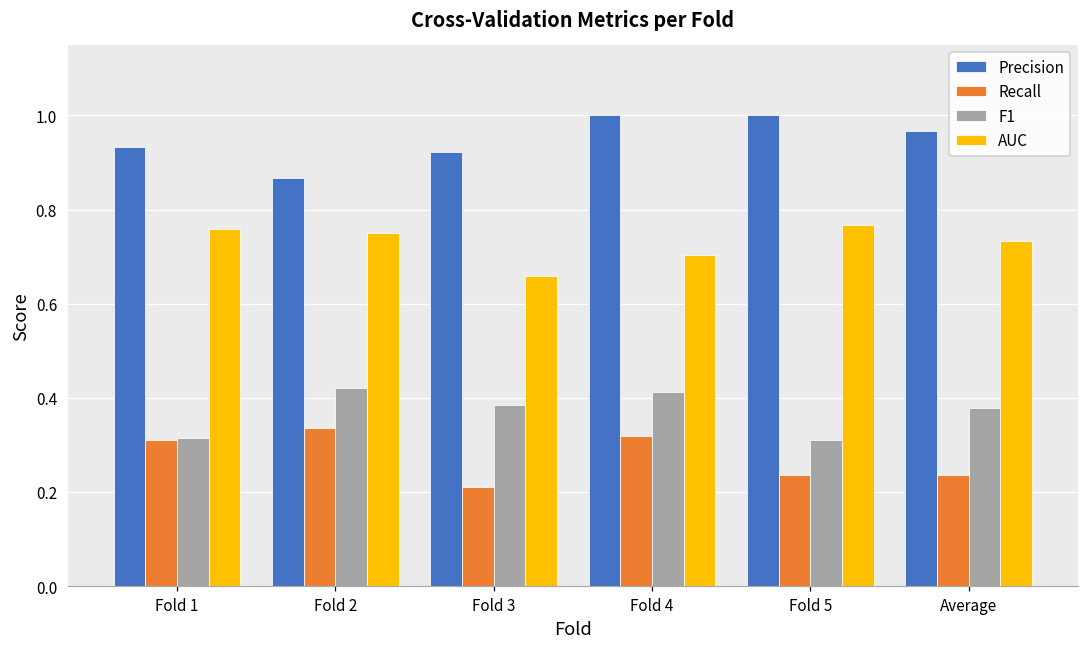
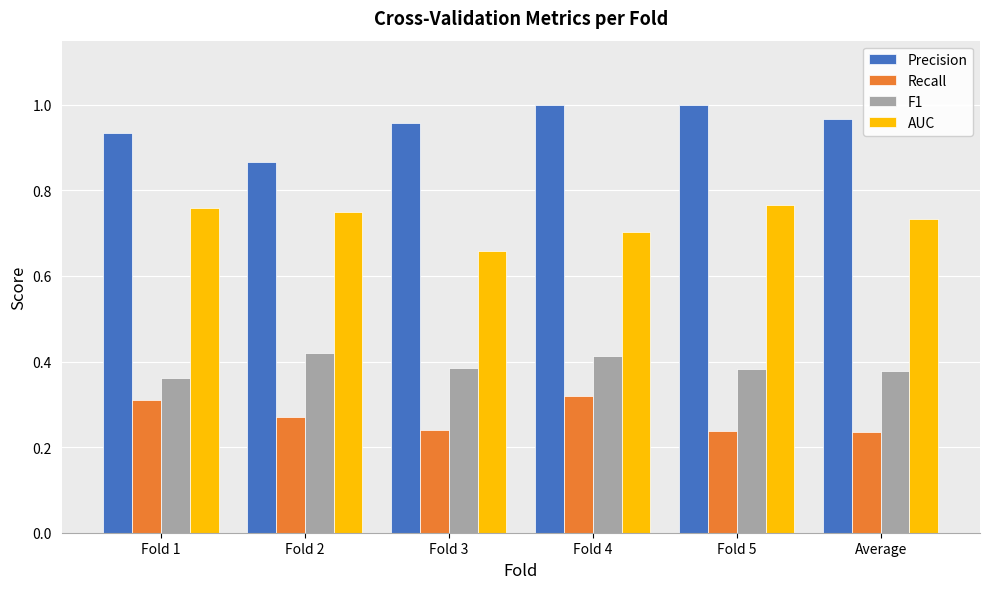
  {
    "Precision": {
      "Fold 1": 0.93,
      "Fold 2": 0.87,
-     "Fold 3": 0.92,
+     "Fold 3": 0.96,
      "Fold 4": 1.00,
      "Fold 5": 1.00,
      "Average": 0.97
    },
    "Recall": {
      "Fold 1": 0.31,
-     "Fold 2": 0.34,
-     "Fold 3": 0.21,
+     "Fold 2": 0.27,
+     "Fold 3": 0.24,
      "Fold 4": 0.32,
      "Fold 5": 0.24,
      "Average": 0.24
    },
    "F1": {
-     "Fold 1": 0.31,
+     "Fold 1": 0.36,
      "Fold 2": 0.42,
      "Fold 3": 0.38,
      "Fold 4": 0.41,
-     "Fold 5": 0.31,
+     "Fold 5": 0.38,
      "Average": 0.38
    },
    "AUC": {
      "Fold 1": 0.76,
      "Fold 2": 0.75,
      "Fold 3": 0.66,
      "Fold 4": 0.70,
      "Fold 5": 0.77,
      "Average": 0.73
    }
  }
